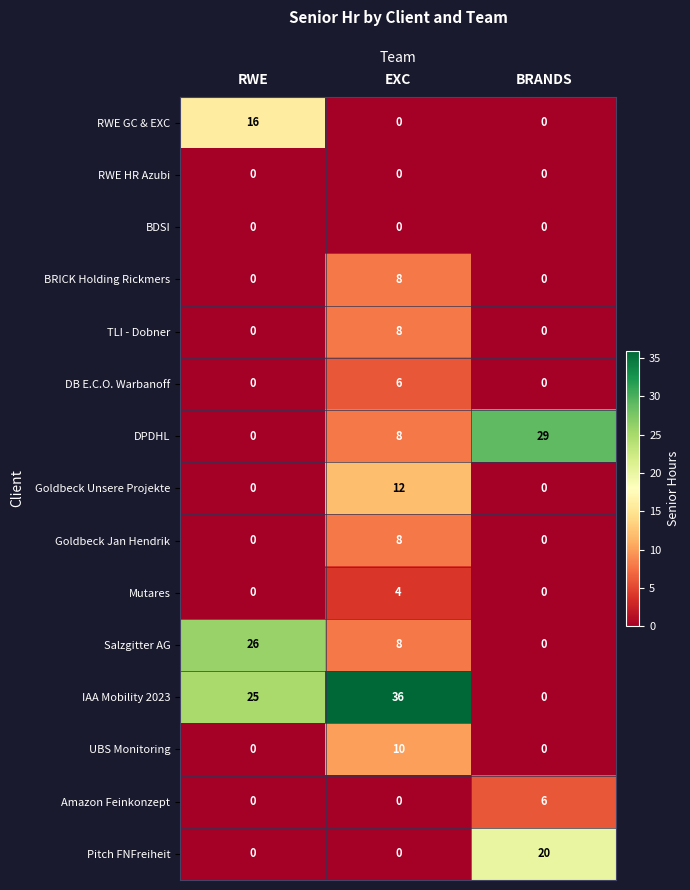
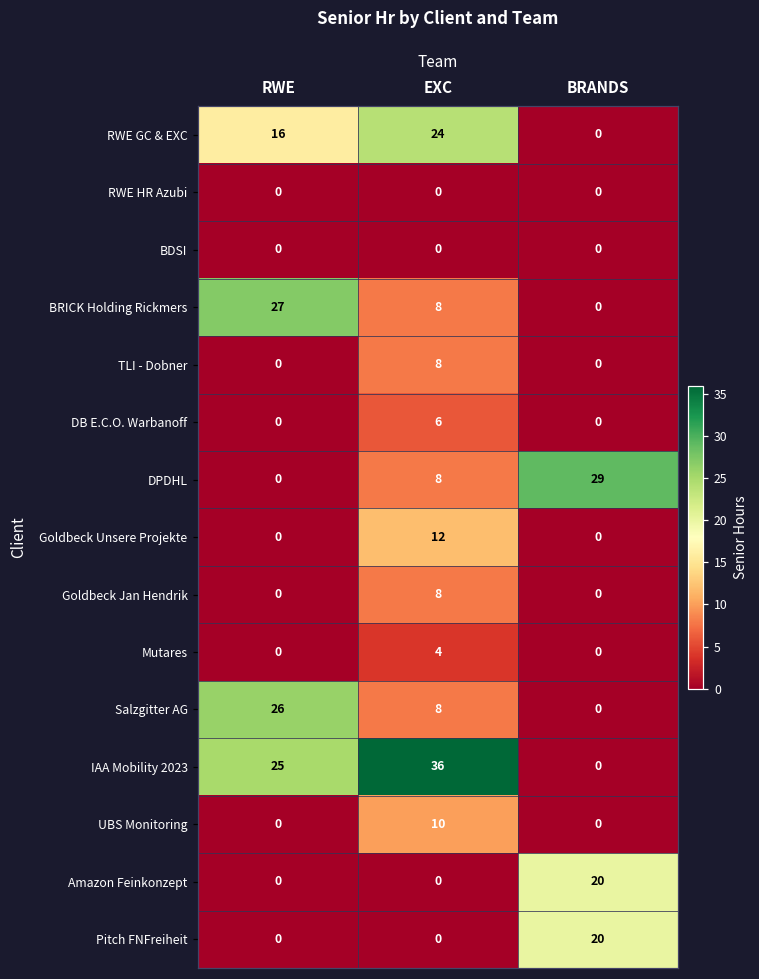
  {
    "RWE GC & EXC": {
      "RWE": 16,
-     "EXC": 0,
+     "EXC": 24,
      "BRANDS": 0
    },
    "RWE HR Azubi": {
      "RWE": 0,
      "EXC": 0,
      "BRANDS": 0
    },
    "BDSI": {
      "RWE": 0,
      "EXC": 0,
      "BRANDS": 0
    },
    "BRICK Holding Rickmers": {
-     "RWE": 0,
+     "RWE": 27,
      "EXC": 8,
      "BRANDS": 0
    },
    "TLI - Dobner": {
      "RWE": 0,
      "EXC": 8,
      "BRANDS": 0
    },
    "DB E.C.O. Warbanoff": {
      "RWE": 0,
      "EXC": 6,
      "BRANDS": 0
    },
    "DPDHL": {
      "RWE": 0,
      "EXC": 8,
      "BRANDS": 29
    },
    "Goldbeck Unsere Projekte": {
      "RWE": 0,
      "EXC": 12,
      "BRANDS": 0
    },
    "Goldbeck Jan Hendrik": {
      "RWE": 0,
      "EXC": 8,
      "BRANDS": 0
    },
    "Mutares": {
      "RWE": 0,
      "EXC": 4,
      "BRANDS": 0
    },
    "Salzgitter AG": {
      "RWE": 26,
      "EXC": 8,
      "BRANDS": 0
    },
    "IAA Mobility 2023": {
      "RWE": 25,
      "EXC": 36,
      "BRANDS": 0
    },
    "UBS Monitoring": {
      "RWE": 0,
      "EXC": 10,
      "BRANDS": 0
    },
    "Amazon Feinkonzept": {
      "RWE": 0,
      "EXC": 0,
-     "BRANDS": 6
+     "BRANDS": 20
    },
    "Pitch FNFreiheit": {
      "RWE": 0,
      "EXC": 0,
      "BRANDS": 20
    }
  }
